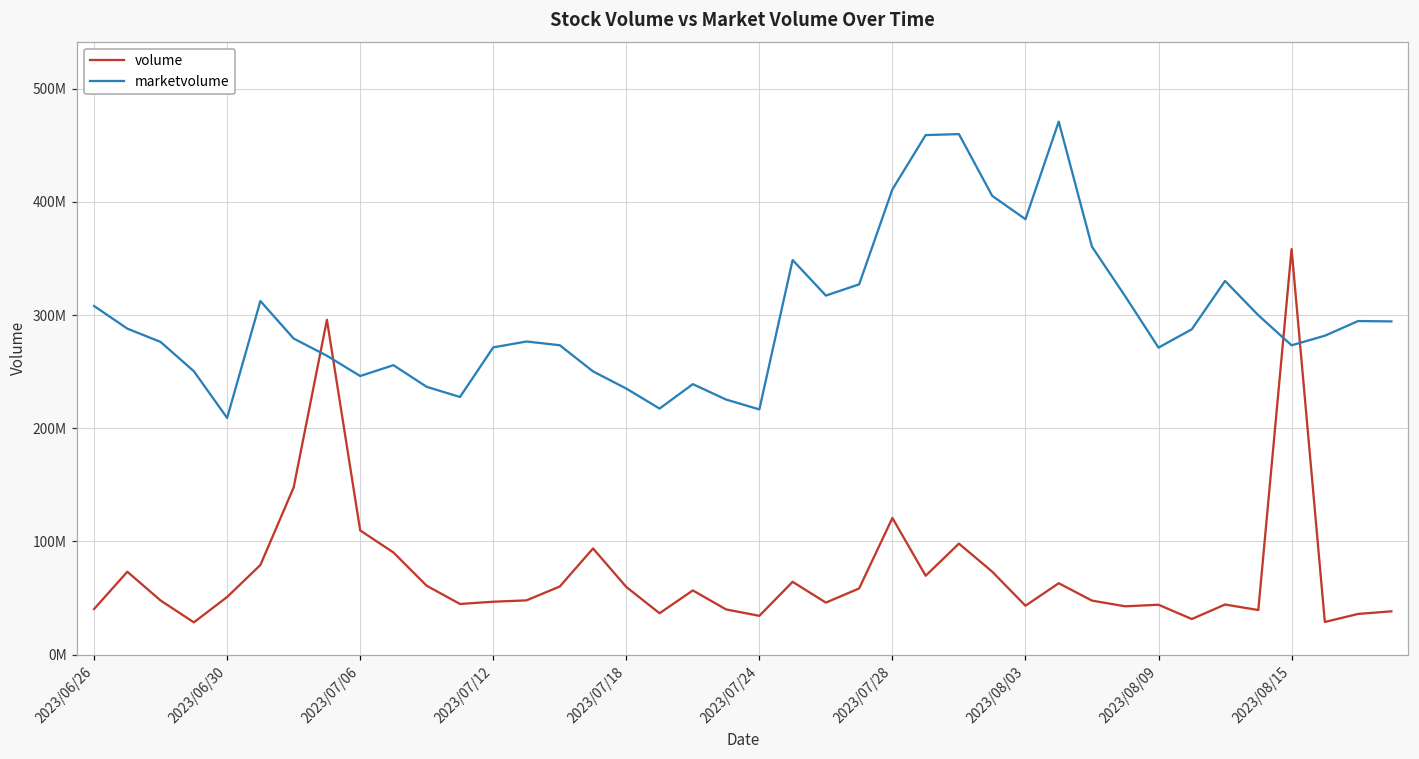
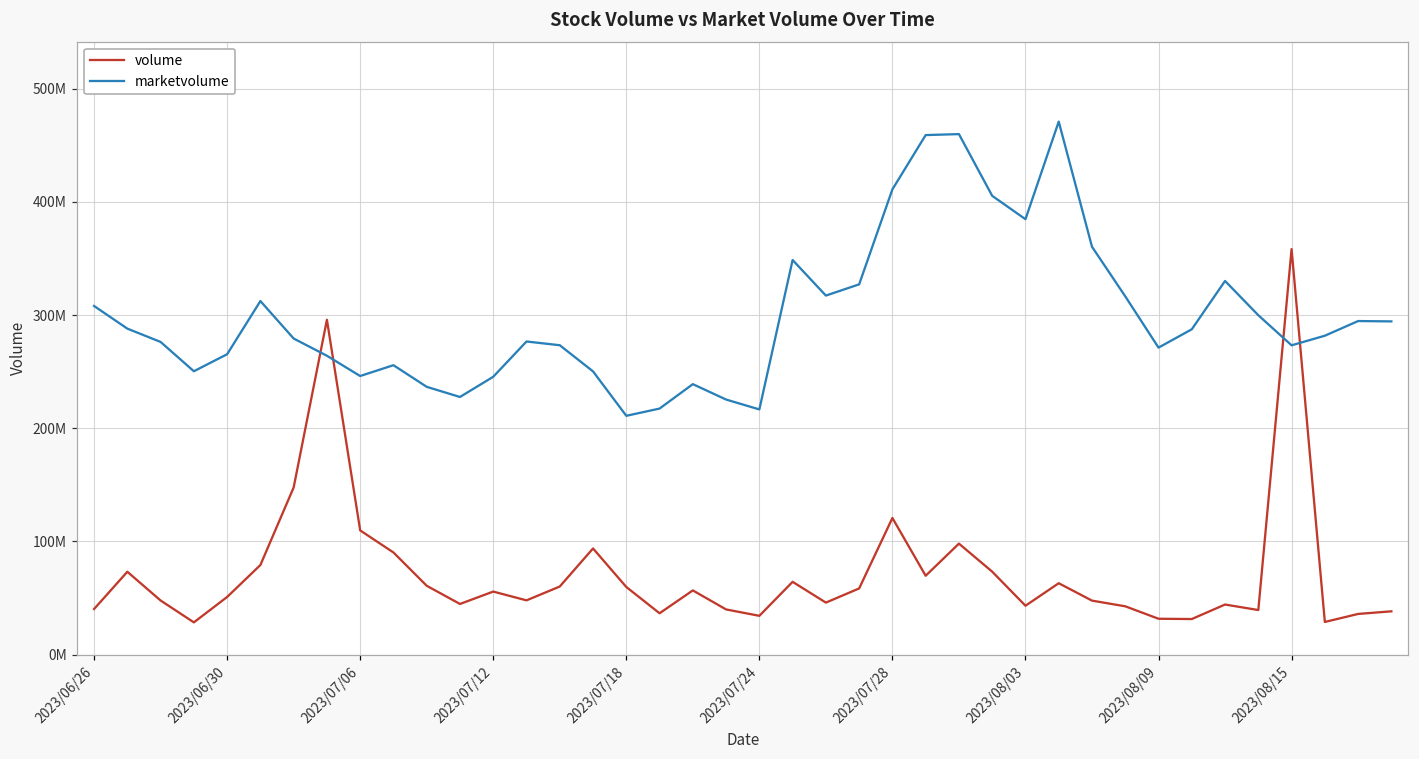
  {
    "volume": {
      "2023/06/26": 40000000,
      "2023/06/30": 51000000,
      "2023/07/06": 110000000,
-     "2023/07/12": 47000000,
+     "2023/07/12": 56000000,
      "2023/07/18": 60000000,
      "2023/07/24": 34000000,
      "2023/07/28": 121000000,
      "2023/08/03": 43000000,
-     "2023/08/09": 44000000,
+     "2023/08/09": 32000000,
      "2023/08/15": 358000000
    },
    "marketvolume": {
      "2023/06/26": 308000000,
-     "2023/06/30": 209000000,
+     "2023/06/30": 265000000,
      "2023/07/06": 246000000,
-     "2023/07/12": 271000000,
-     "2023/07/18": 235000000,
+     "2023/07/12": 245000000,
+     "2023/07/18": 211000000,
      "2023/07/24": 217000000,
      "2023/07/28": 411000000,
      "2023/08/03": 385000000,
      "2023/08/09": 271000000,
      "2023/08/15": 273000000
    }
  }
